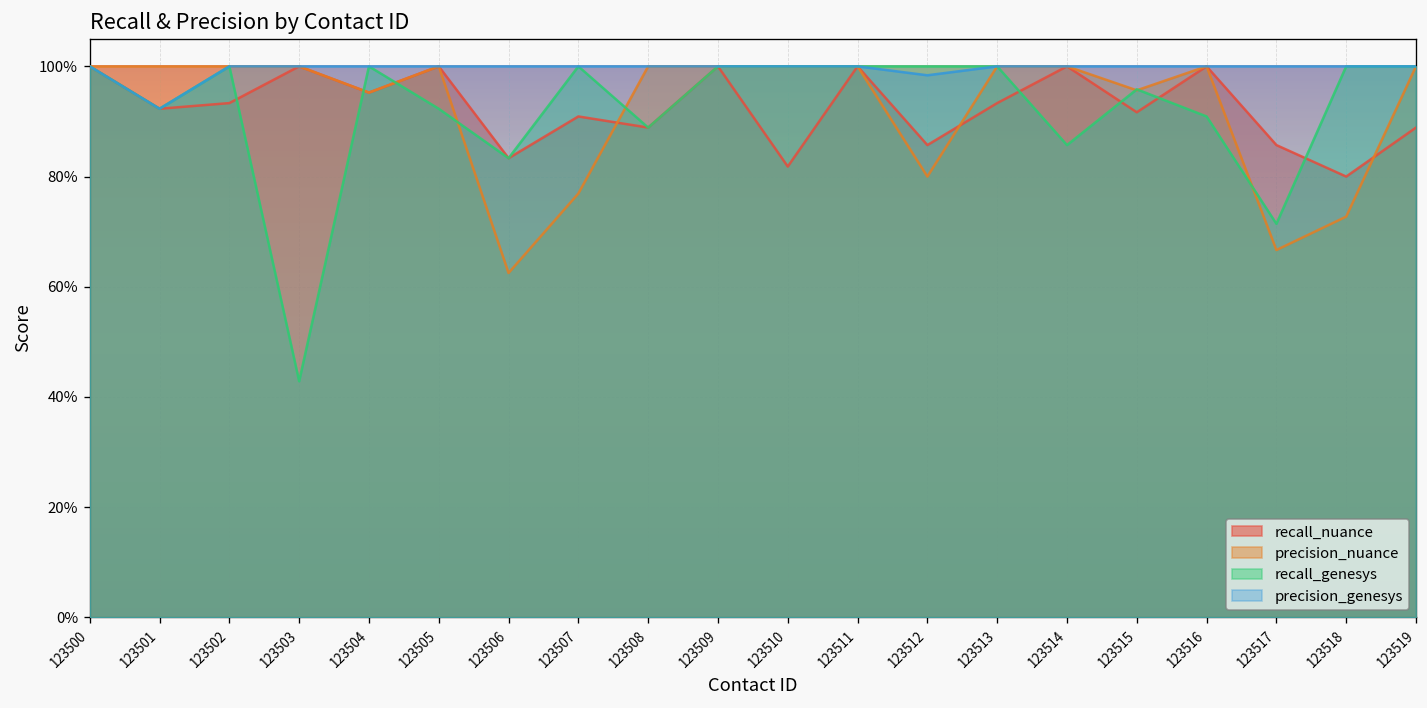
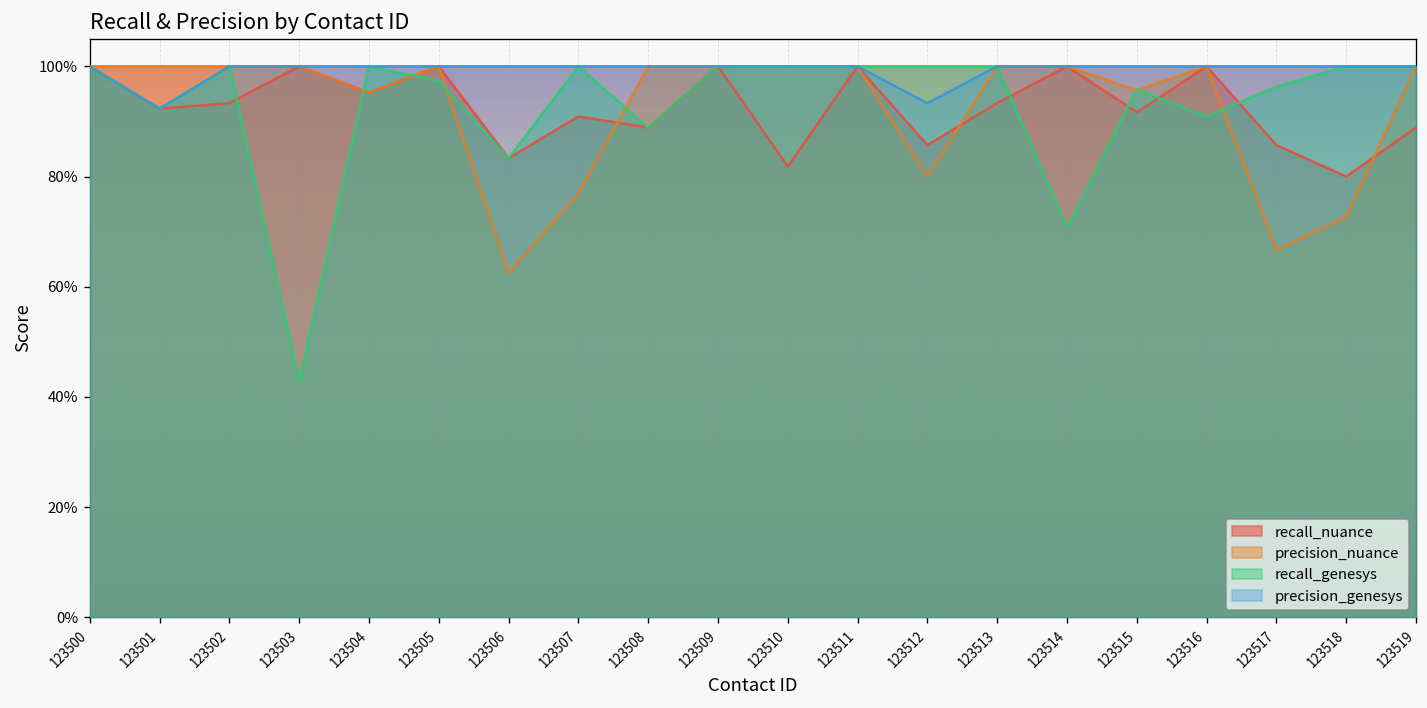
  {
    "recall_genesys": {
      "123503": "43%",
-     "123505": "92%",
+     "123505": "97%",
      "123512": "100%",
-     "123514": "86%",
+     "123514": "71%",
      "123516": "91%",
-     "123517": "71%"
+     "123517": "96%"
    },
    "precision_genesys": {
      "123506": "100%",
-     "123512": "98%",
+     "123512": "93%",
      "123515": "100%",
      "123517": "100%"
    }
  }
